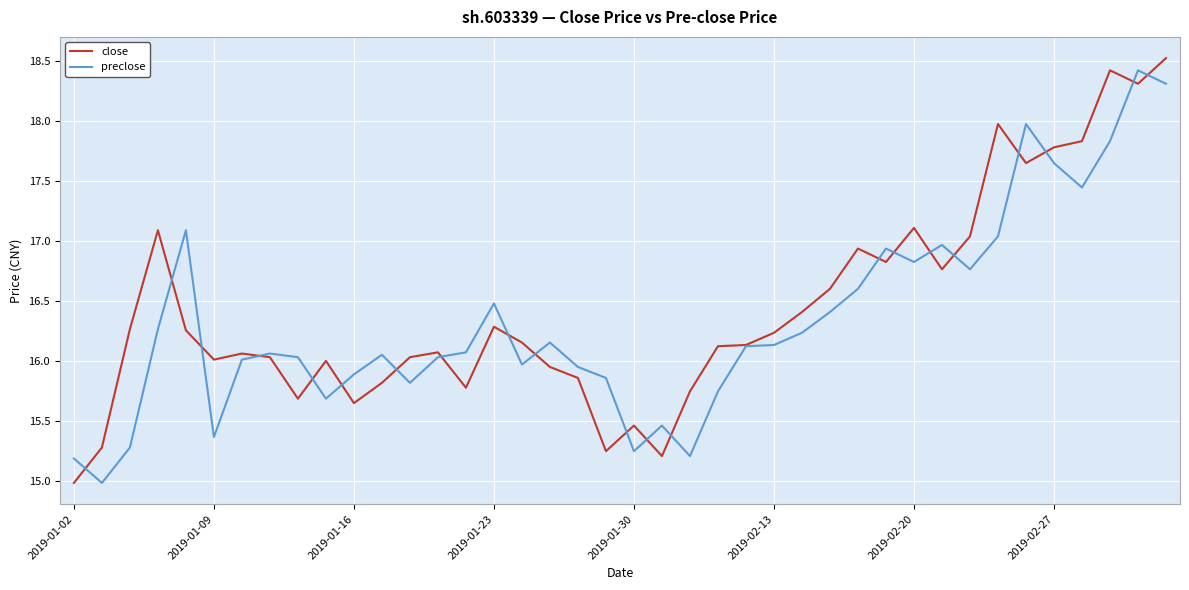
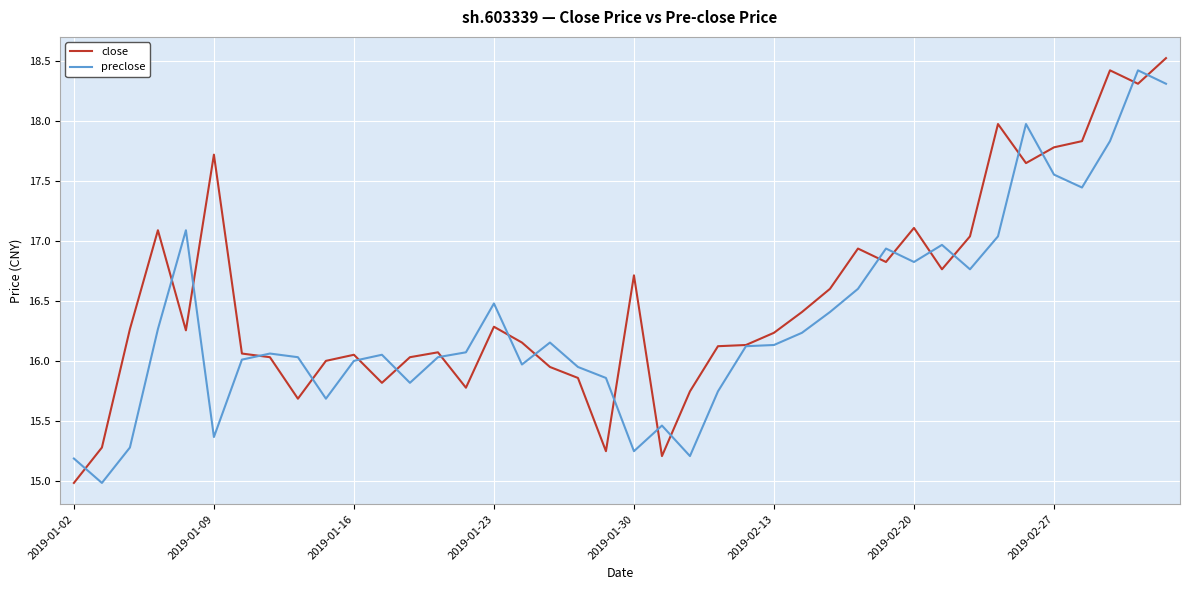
  {
    "close": {
      "2019-01-02": 14.99,
-     "2019-01-09": 16.01,
-     "2019-01-16": 15.65,
+     "2019-01-09": 17.72,
+     "2019-01-16": 16.05,
      "2019-01-23": 16.29,
-     "2019-01-30": 15.46,
+     "2019-01-30": 16.71,
      "2019-02-13": 16.24,
      "2019-02-20": 17.11,
      "2019-02-27": 17.78
    },
    "preclose": {
      "2019-01-02": 15.19,
      "2019-01-09": 15.37,
-     "2019-01-16": 15.89,
+     "2019-01-16": 16.00,
      "2019-01-23": 16.48,
      "2019-01-30": 15.25,
      "2019-02-13": 16.13,
      "2019-02-20": 16.83,
-     "2019-02-27": 17.65
+     "2019-02-27": 17.55
    }
  }
